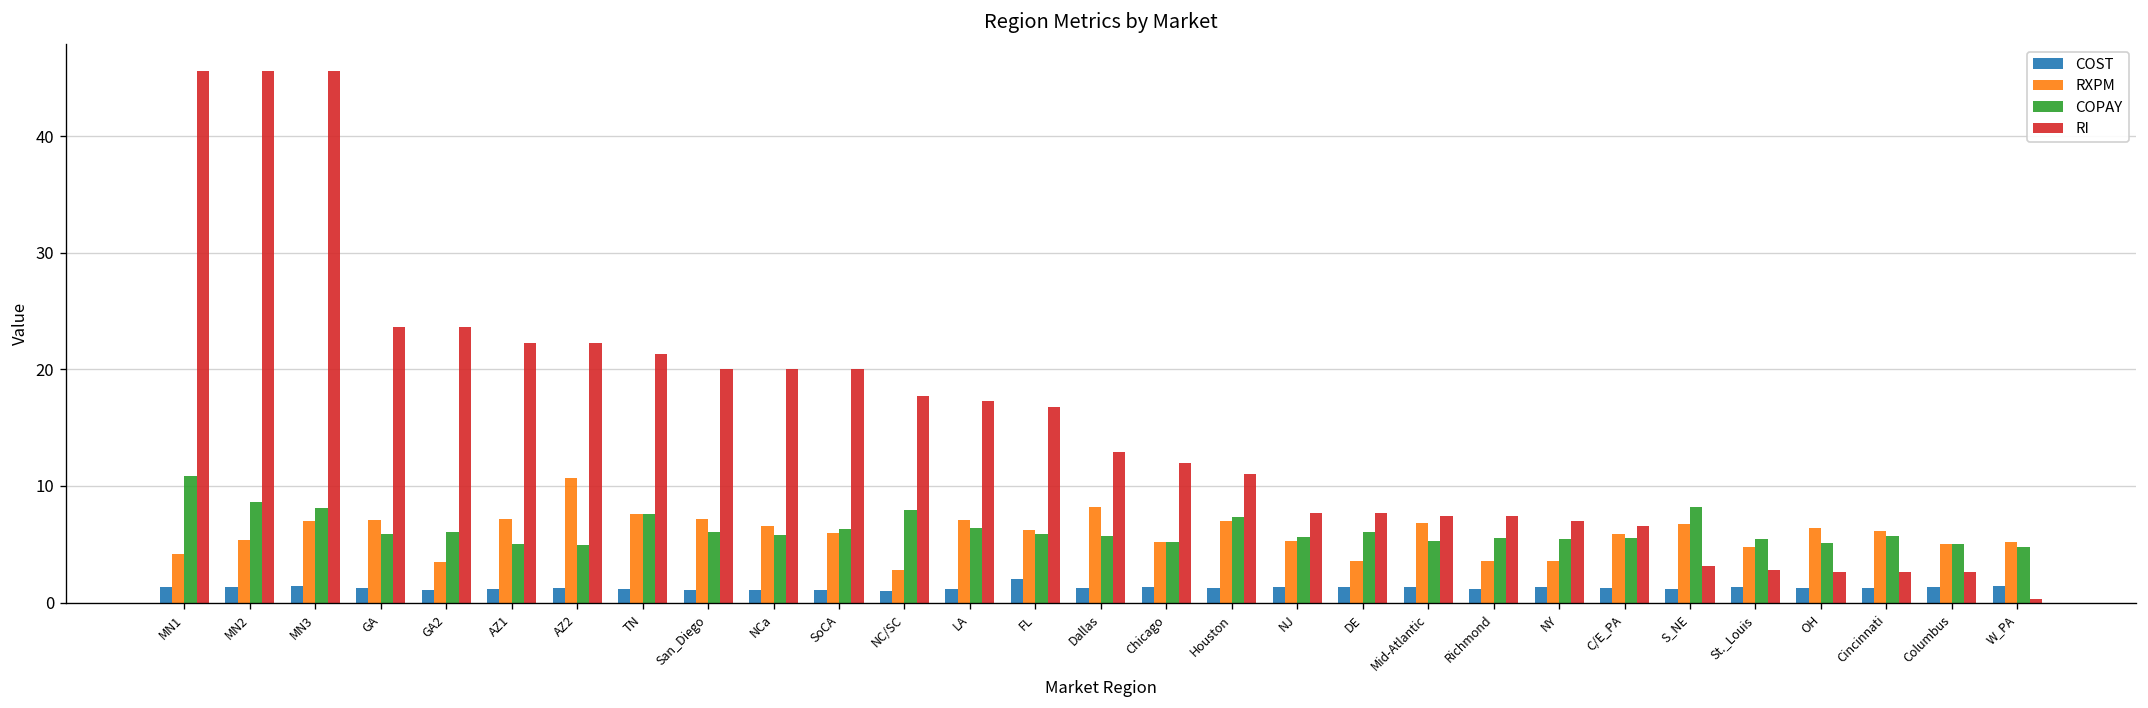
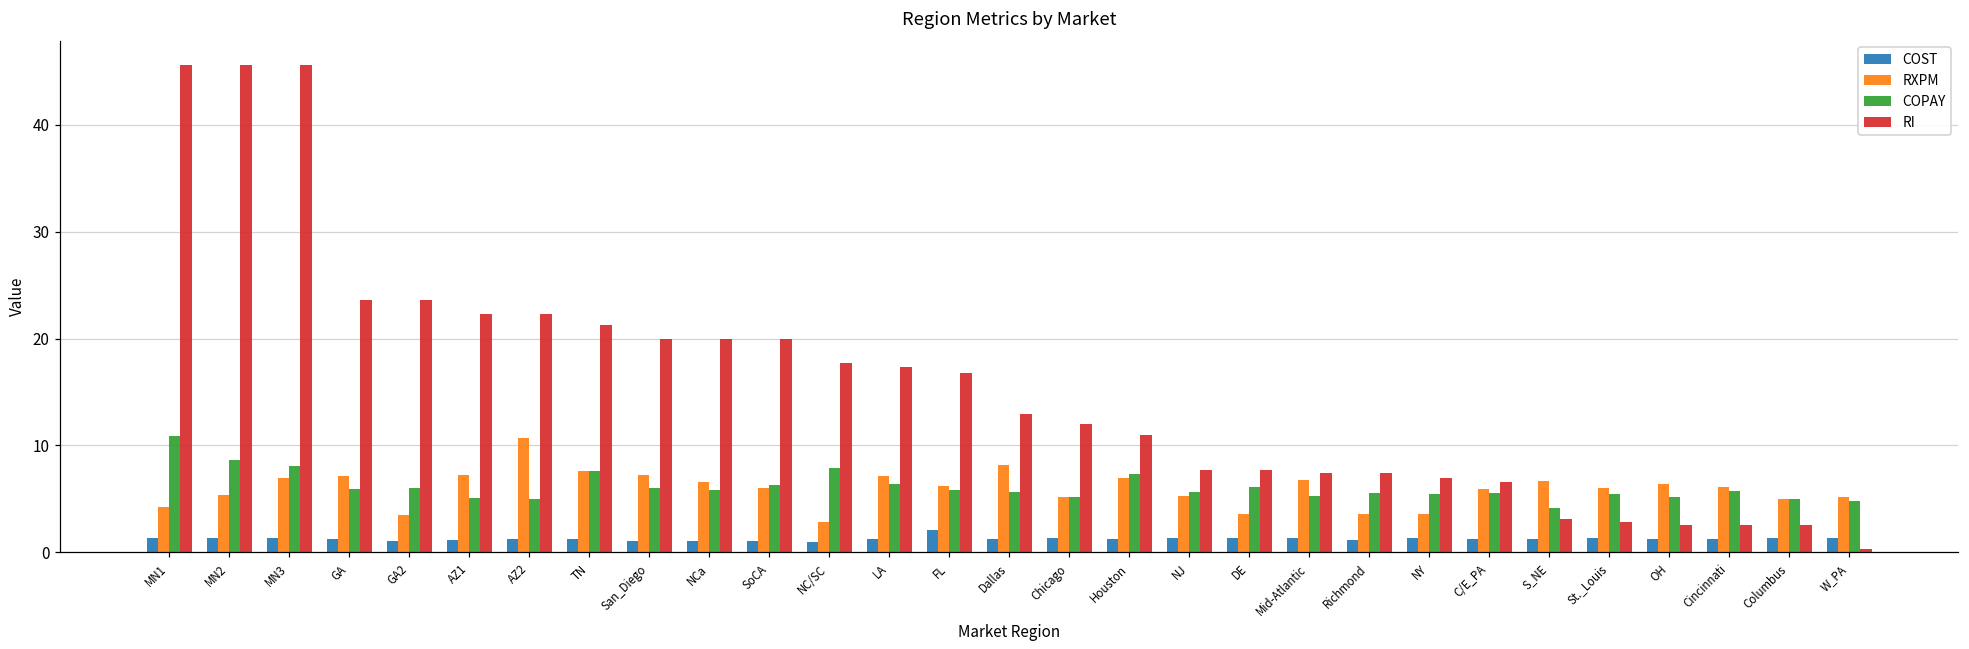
  {
    "COST": {
      "MN1": 1,
      "MN2": 1,
      "MN3": 1,
      "GA": 1,
      "GA2": 1,
      "AZ1": 1,
      "AZ2": 1,
      "TN": 1,
      "San_Diego": 1,
      "NCa": 1,
      "SoCA": 1,
      "NC/SC": 1,
      "LA": 1,
      "FL": 2,
      "Dallas": 1,
      "Chicago": 1,
      "Houston": 1,
      "NJ": 1,
      "DE": 1,
      "Mid-Atlantic": 1,
      "Richmond": 1,
      "NY": 1,
      "C/E_PA": 1,
      "S_NE": 1,
      "St._Louis": 1,
      "OH": 1,
      "Cincinnati": 1,
      "Columbus": 1,
      "W_PA": 1
    },
    "RXPM": {
      "MN1": 4,
      "MN2": 5,
      "MN3": 7,
      "GA": 7,
      "GA2": 4,
      "AZ1": 7,
      "AZ2": 11,
      "TN": 8,
      "San_Diego": 7,
      "NCa": 7,
      "SoCA": 6,
      "NC/SC": 3,
      "LA": 7,
      "FL": 6,
      "Dallas": 8,
      "Chicago": 5,
      "Houston": 7,
      "NJ": 5,
      "DE": 4,
      "Mid-Atlantic": 7,
      "Richmond": 4,
      "NY": 4,
      "C/E_PA": 6,
      "S_NE": 7,
-     "St._Louis": 5,
+     "St._Louis": 6,
      "OH": 6,
      "Cincinnati": 6,
      "Columbus": 5,
      "W_PA": 5
    },
    "COPAY": {
      "MN1": 11,
      "MN2": 9,
      "MN3": 8,
      "GA": 6,
      "GA2": 6,
      "AZ1": 5,
      "AZ2": 5,
      "TN": 8,
      "San_Diego": 6,
      "NCa": 6,
      "SoCA": 6,
      "NC/SC": 8,
      "LA": 6,
      "FL": 6,
      "Dallas": 6,
      "Chicago": 5,
      "Houston": 7,
      "NJ": 6,
      "DE": 6,
      "Mid-Atlantic": 5,
      "Richmond": 6,
      "NY": 5,
      "C/E_PA": 6,
-     "S_NE": 8,
+     "S_NE": 4,
      "St._Louis": 5,
      "OH": 5,
      "Cincinnati": 6,
      "Columbus": 5,
      "W_PA": 5
    },
    "RI": {
      "MN1": 46,
      "MN2": 46,
      "MN3": 46,
      "GA": 24,
      "GA2": 24,
      "AZ1": 22,
      "AZ2": 22,
      "TN": 21,
      "San_Diego": 20,
      "NCa": 20,
      "SoCA": 20,
      "NC/SC": 18,
      "LA": 17,
      "FL": 17,
      "Dallas": 13,
      "Chicago": 12,
      "Houston": 11,
      "NJ": 8,
      "DE": 8,
      "Mid-Atlantic": 7,
      "Richmond": 7,
      "NY": 7,
      "C/E_PA": 7,
      "S_NE": 3,
      "St._Louis": 3,
      "OH": 3,
      "Cincinnati": 3,
      "Columbus": 3,
      "W_PA": 0
    }
  }
